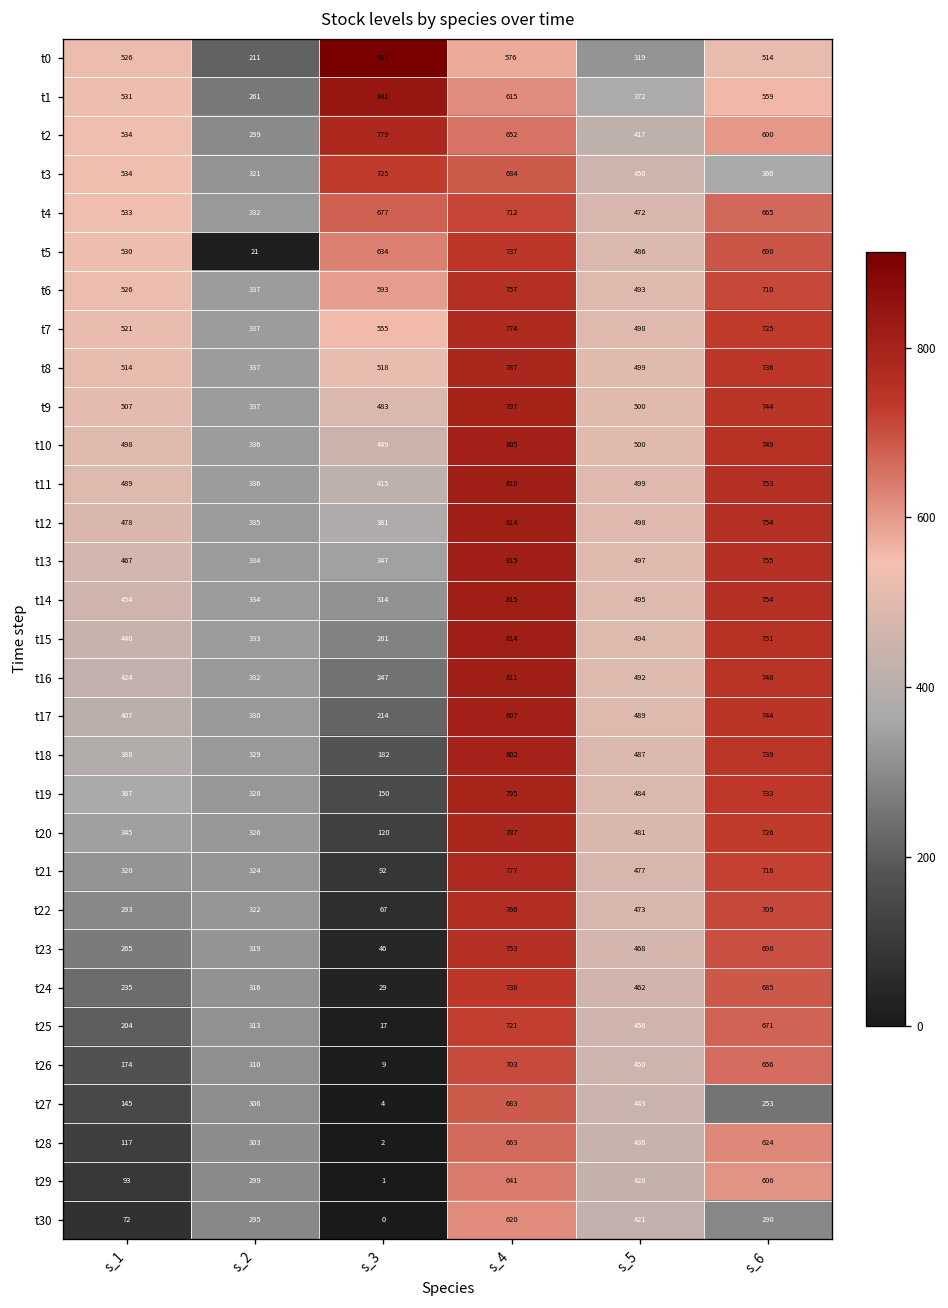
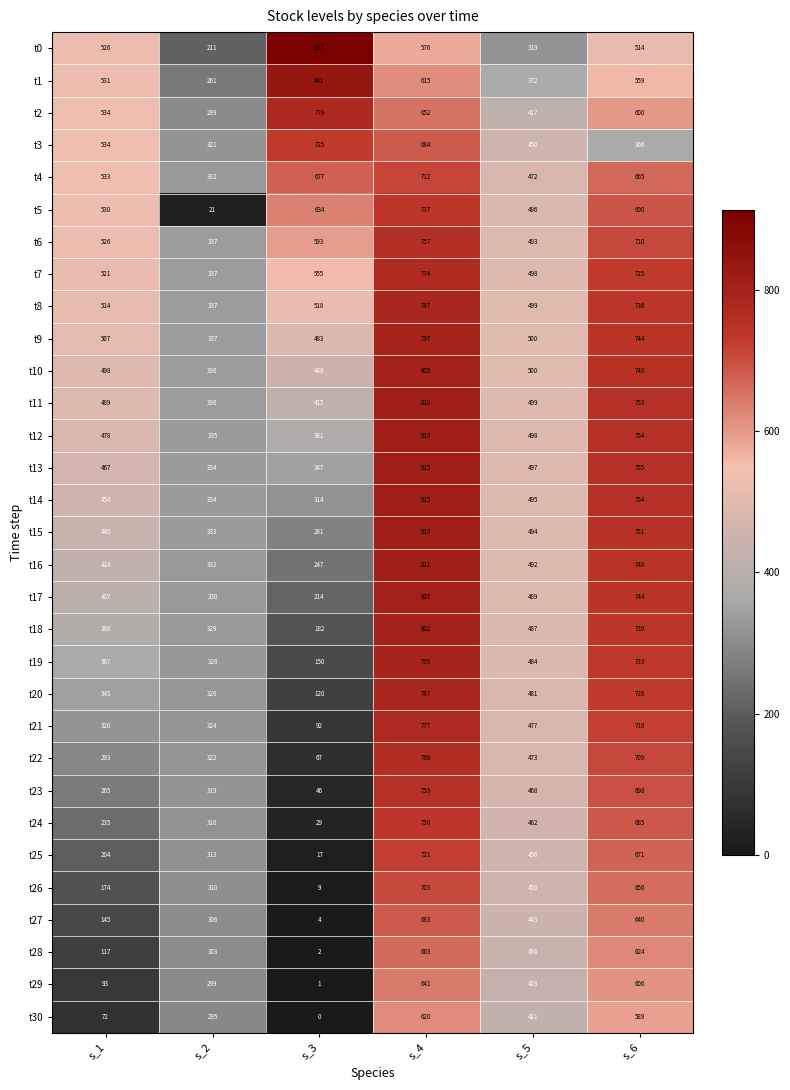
  {
    "t0": {
      "s_1": 526,
      "s_2": 211,
      "s_3": 913,
      "s_4": 576,
      "s_5": 319,
      "s_6": 514
    },
    "t1": {
      "s_1": 531,
      "s_2": 261,
      "s_3": 841,
      "s_4": 615,
      "s_5": 372,
      "s_6": 559
    },
    "t2": {
      "s_1": 534,
      "s_2": 299,
      "s_3": 779,
      "s_4": 652,
      "s_5": 417,
      "s_6": 600
    },
    "t3": {
      "s_1": 534,
      "s_2": 321,
      "s_3": 725,
      "s_4": 684,
      "s_5": 450,
      "s_6": 366
    },
    "t4": {
      "s_1": 533,
      "s_2": 332,
      "s_3": 677,
      "s_4": 712,
      "s_5": 472,
      "s_6": 665
    },
    "t5": {
      "s_1": 530,
      "s_2": 21,
      "s_3": 634,
      "s_4": 737,
      "s_5": 486,
      "s_6": 690
    },
    "t6": {
      "s_1": 526,
      "s_2": 337,
      "s_3": 593,
      "s_4": 757,
      "s_5": 493,
      "s_6": 710
    },
    "t7": {
      "s_1": 521,
      "s_2": 337,
      "s_3": 555,
      "s_4": 774,
      "s_5": 498,
      "s_6": 725
    },
    "t8": {
      "s_1": 514,
      "s_2": 337,
      "s_3": 518,
      "s_4": 787,
      "s_5": 499,
      "s_6": 736
    },
    "t9": {
      "s_1": 507,
      "s_2": 337,
      "s_3": 483,
      "s_4": 797,
      "s_5": 500,
      "s_6": 744
    },
    "t10": {
      "s_1": 498,
      "s_2": 336,
      "s_3": 449,
      "s_4": 805,
      "s_5": 500,
      "s_6": 749
    },
    "t11": {
      "s_1": 489,
      "s_2": 336,
      "s_3": 415,
      "s_4": 810,
      "s_5": 499,
      "s_6": 753
    },
    "t12": {
      "s_1": 478,
      "s_2": 335,
      "s_3": 381,
      "s_4": 814,
      "s_5": 498,
      "s_6": 754
    },
    "t13": {
      "s_1": 467,
      "s_2": 334,
      "s_3": 347,
      "s_4": 815,
      "s_5": 497,
      "s_6": 755
    },
    "t14": {
      "s_1": 454,
      "s_2": 334,
      "s_3": 314,
      "s_4": 815,
      "s_5": 495,
      "s_6": 754
    },
    "t15": {
      "s_1": 440,
      "s_2": 333,
      "s_3": 281,
      "s_4": 814,
      "s_5": 494,
      "s_6": 751
    },
    "t16": {
      "s_1": 424,
      "s_2": 332,
      "s_3": 247,
      "s_4": 811,
      "s_5": 492,
      "s_6": 748
    },
    "t17": {
      "s_1": 407,
      "s_2": 330,
      "s_3": 214,
      "s_4": 807,
      "s_5": 489,
      "s_6": 744
    },
    "t18": {
      "s_1": 388,
      "s_2": 329,
      "s_3": 182,
      "s_4": 802,
      "s_5": 487,
      "s_6": 739
    },
    "t19": {
      "s_1": 367,
      "s_2": 328,
      "s_3": 150,
      "s_4": 795,
      "s_5": 484,
      "s_6": 733
    },
    "t20": {
      "s_1": 345,
      "s_2": 326,
      "s_3": 120,
      "s_4": 787,
      "s_5": 481,
      "s_6": 726
    },
    "t21": {
      "s_1": 320,
      "s_2": 324,
      "s_3": 92,
      "s_4": 777,
      "s_5": 477,
      "s_6": 718
    },
    "t22": {
      "s_1": 293,
      "s_2": 322,
      "s_3": 67,
      "s_4": 766,
      "s_5": 473,
      "s_6": 709
    },
    "t23": {
      "s_1": 265,
      "s_2": 319,
      "s_3": 46,
      "s_4": 753,
      "s_5": 468,
      "s_6": 698
    },
    "t24": {
      "s_1": 235,
      "s_2": 316,
      "s_3": 29,
      "s_4": 738,
      "s_5": 462,
      "s_6": 685
    },
    "t25": {
      "s_1": 204,
      "s_2": 313,
      "s_3": 17,
      "s_4": 721,
      "s_5": 456,
      "s_6": 671
    },
    "t26": {
      "s_1": 174,
      "s_2": 310,
      "s_3": 9,
      "s_4": 703,
      "s_5": 450,
      "s_6": 656
    },
    "t27": {
      "s_1": 145,
      "s_2": 306,
      "s_3": 4,
      "s_4": 683,
      "s_5": 443,
-     "s_6": 253
+     "s_6": 640
    },
    "t28": {
      "s_1": 117,
      "s_2": 303,
      "s_3": 2,
      "s_4": 663,
      "s_5": 436,
      "s_6": 624
    },
    "t29": {
      "s_1": 93,
      "s_2": 299,
      "s_3": 1,
      "s_4": 641,
      "s_5": 428,
      "s_6": 606
    },
    "t30": {
      "s_1": 72,
      "s_2": 295,
      "s_3": 0,
      "s_4": 620,
      "s_5": 421,
-     "s_6": 290
+     "s_6": 589
    }
  }
